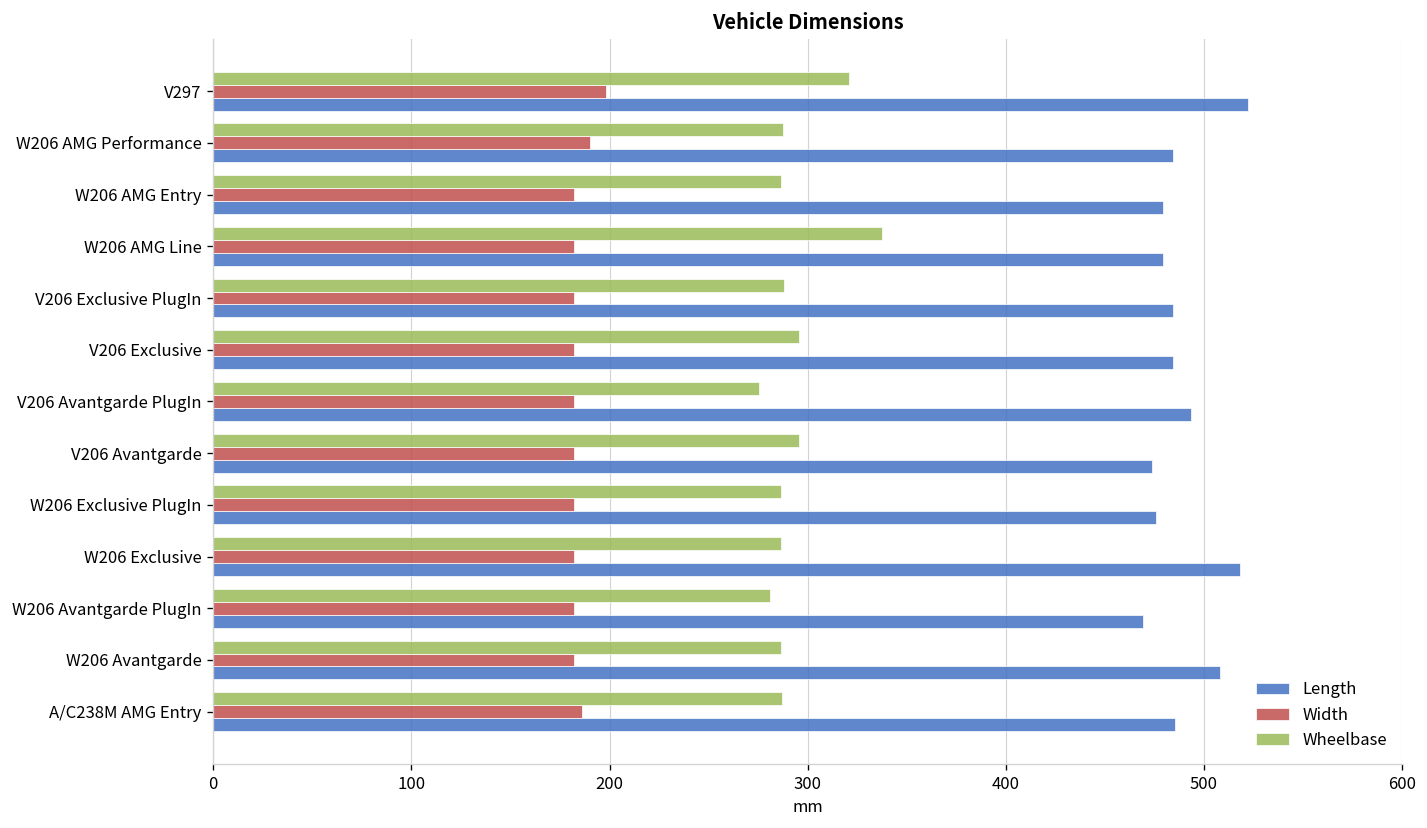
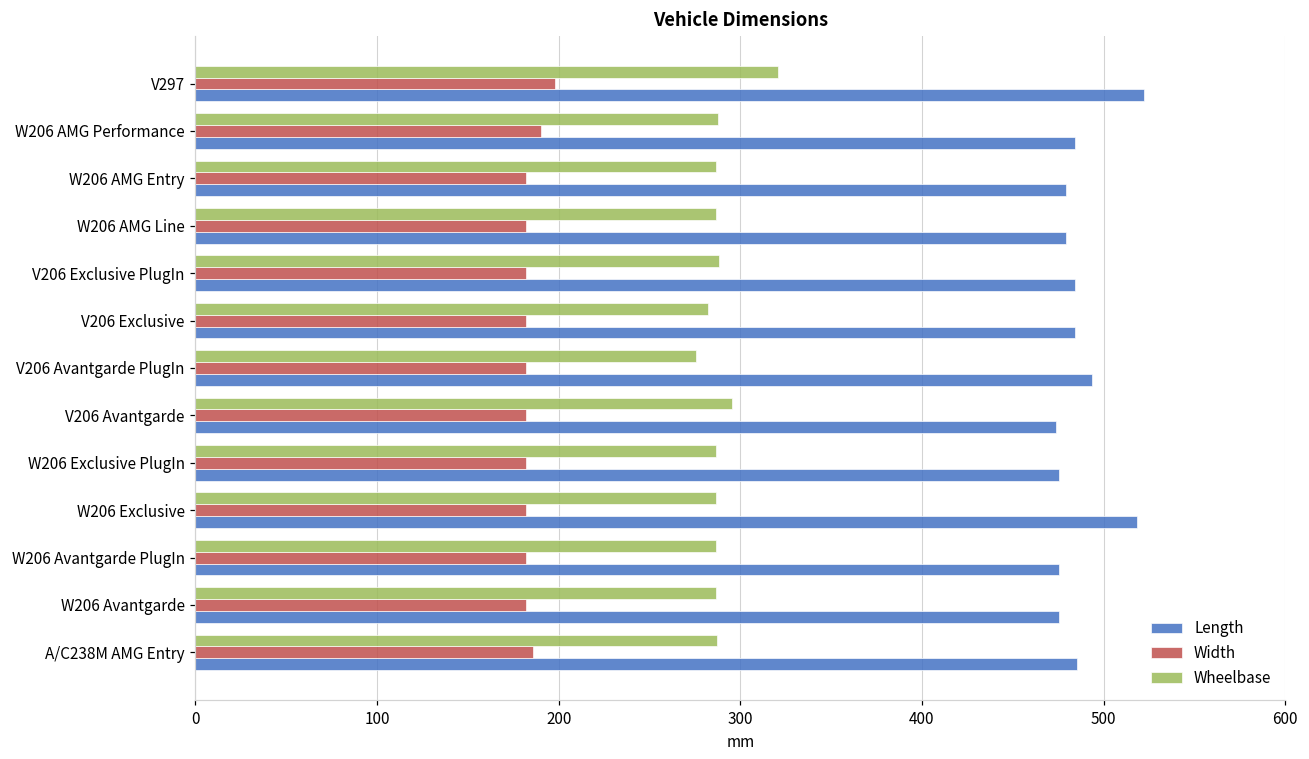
  {
    "Length": {
      "V297": 522,
      "W206 AMG Performance": 484,
      "W206 AMG Entry": 479,
      "W206 AMG Line": 479,
      "V206 Exclusive PlugIn": 484,
      "V206 Exclusive": 484,
      "V206 Avantgarde PlugIn": 494,
      "V206 Avantgarde": 474,
      "W206 Exclusive PlugIn": 476,
      "W206 Exclusive": 518,
-     "W206 Avantgarde PlugIn": 469,
-     "W206 Avantgarde": 508,
+     "W206 Avantgarde PlugIn": 476,
+     "W206 Avantgarde": 476,
      "A/C238M AMG Entry": 486
    },
    "Width": {
      "V297": 198,
      "W206 AMG Performance": 190,
      "W206 AMG Entry": 182,
      "W206 AMG Line": 182,
      "V206 Exclusive PlugIn": 182,
      "V206 Exclusive": 182,
      "V206 Avantgarde PlugIn": 182,
      "V206 Avantgarde": 182,
      "W206 Exclusive PlugIn": 182,
      "W206 Exclusive": 182,
      "W206 Avantgarde PlugIn": 182,
      "W206 Avantgarde": 182,
      "A/C238M AMG Entry": 186
    },
    "Wheelbase": {
      "V297": 321,
      "W206 AMG Performance": 288,
      "W206 AMG Entry": 287,
-     "W206 AMG Line": 337,
+     "W206 AMG Line": 287,
      "V206 Exclusive PlugIn": 288,
-     "V206 Exclusive": 295,
+     "V206 Exclusive": 282,
      "V206 Avantgarde PlugIn": 276,
      "V206 Avantgarde": 295,
      "W206 Exclusive PlugIn": 287,
      "W206 Exclusive": 287,
-     "W206 Avantgarde PlugIn": 281,
+     "W206 Avantgarde PlugIn": 287,
      "W206 Avantgarde": 287,
      "A/C238M AMG Entry": 287
    }
  }
